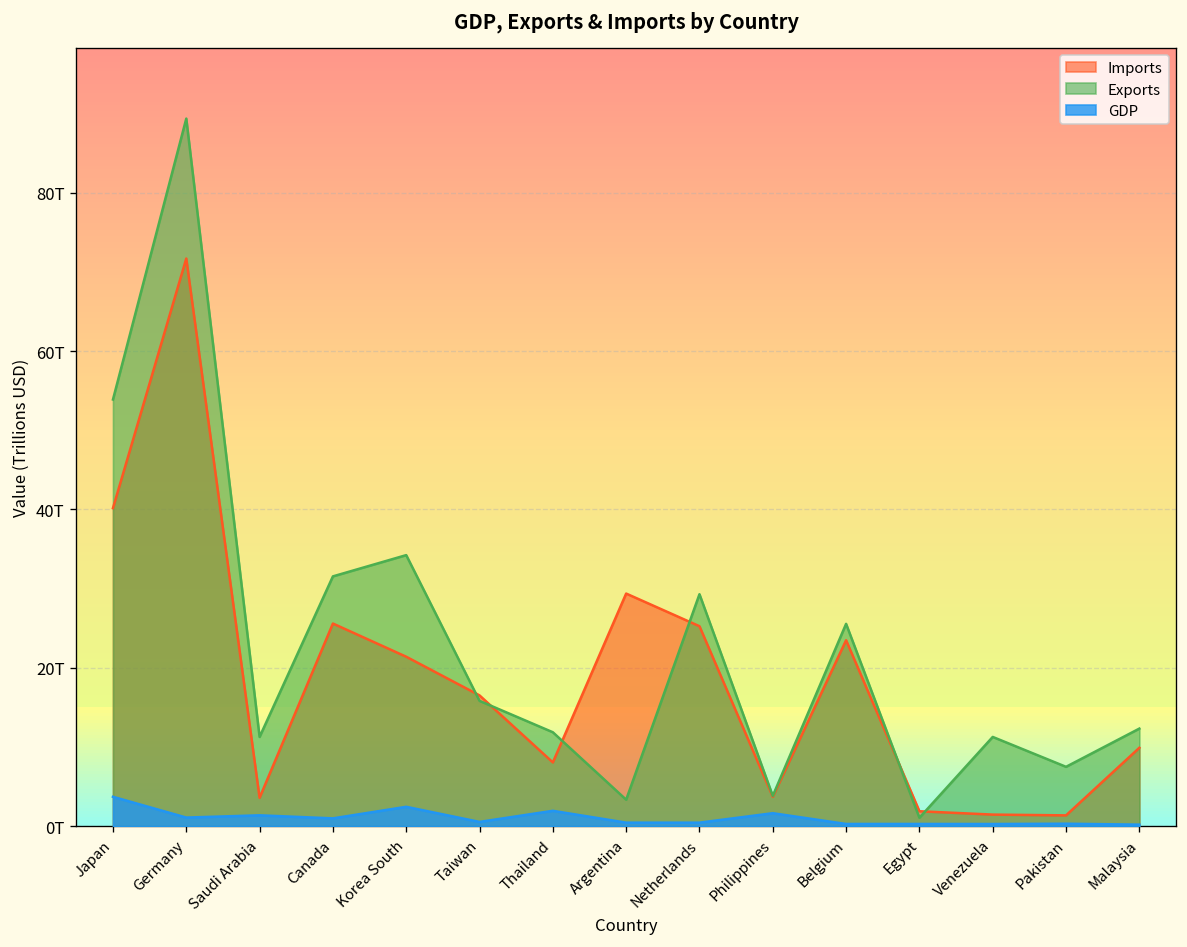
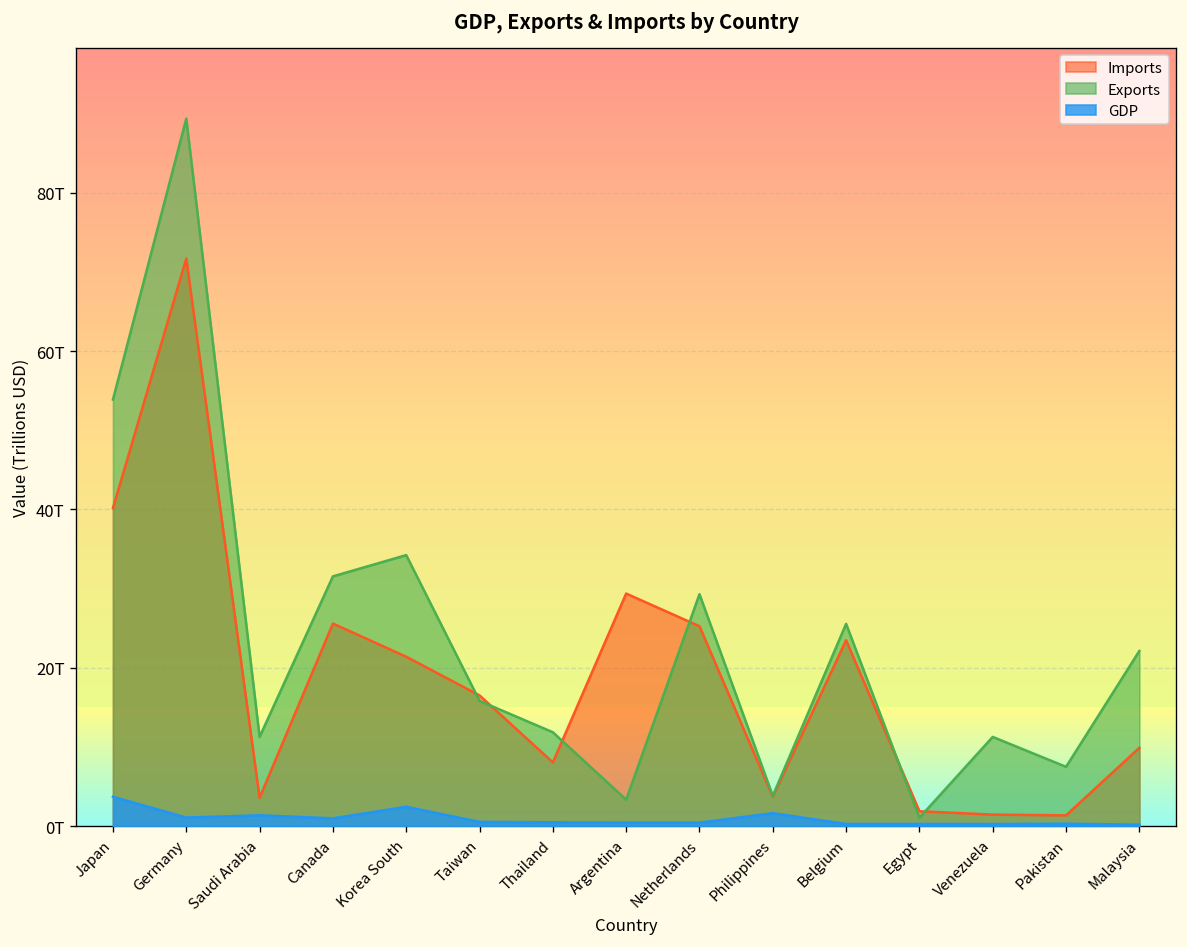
  {
    "Imports": {
      "Japan": "40T",
      "Germany": "72T",
      "Saudi Arabia": "4T",
      "Canada": "26T",
      "Korea South": "21T",
      "Taiwan": "17T",
      "Thailand": "8T",
      "Argentina": "29T",
      "Netherlands": "25T",
      "Belgium": "24T",
      "Egypt": "2T",
      "Venezuela": "1T",
      "Pakistan": "1T",
      "Malaysia": "10T"
    },
    "Exports": {
      "Japan": "54T",
      "Germany": "89T",
      "Saudi Arabia": "11T",
      "Canada": "32T",
      "Korea South": "34T",
      "Taiwan": "16T",
      "Thailand": "12T",
      "Argentina": "3T",
      "Netherlands": "29T",
      "Belgium": "26T",
      "Egypt": "1T",
      "Venezuela": "11T",
      "Pakistan": "8T",
-     "Malaysia": "12T"
+     "Malaysia": "22T"
    },
    "GDP": {
      "Japan": "4T",
      "Germany": "1T",
      "Saudi Arabia": "1T",
      "Canada": "1T",
      "Korea South": "2T",
      "Taiwan": "1T",
-     "Thailand": "2T",
+     "Thailand": "1T",
      "Argentina": "0T",
      "Netherlands": "0T",
      "Philippines": "2T",
      "Belgium": "0T",
      "Egypt": "0T",
      "Venezuela": "0T",
      "Pakistan": "0T",
      "Malaysia": "0T"
    }
  }
